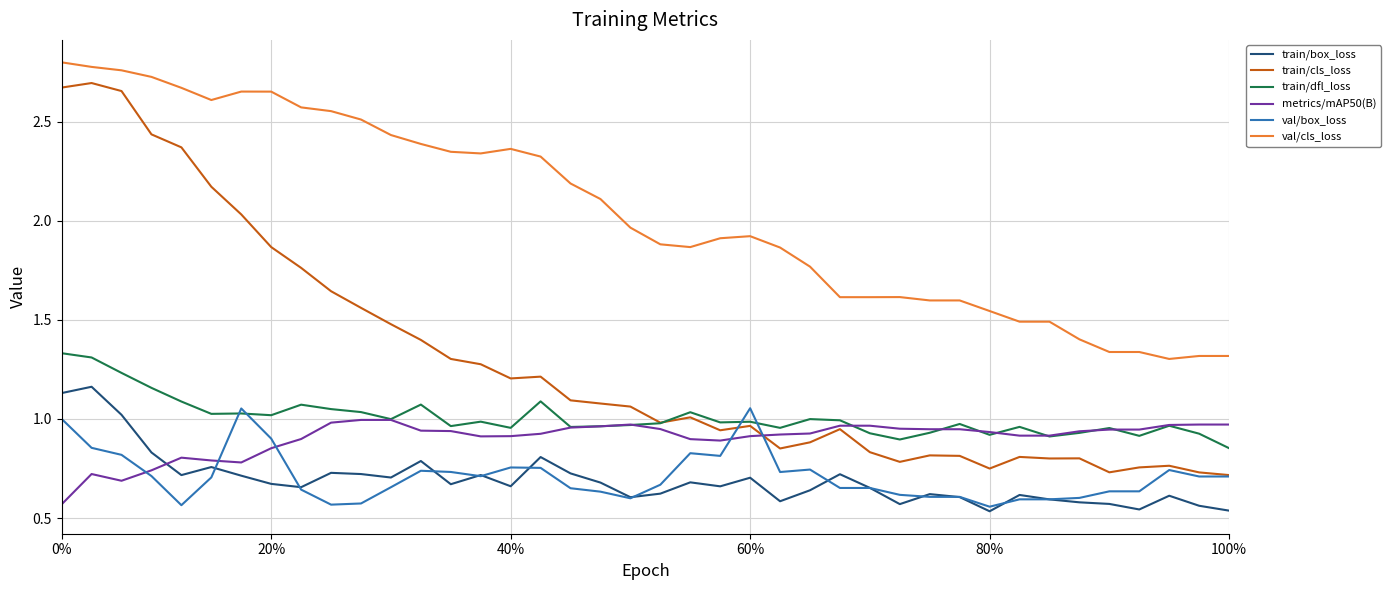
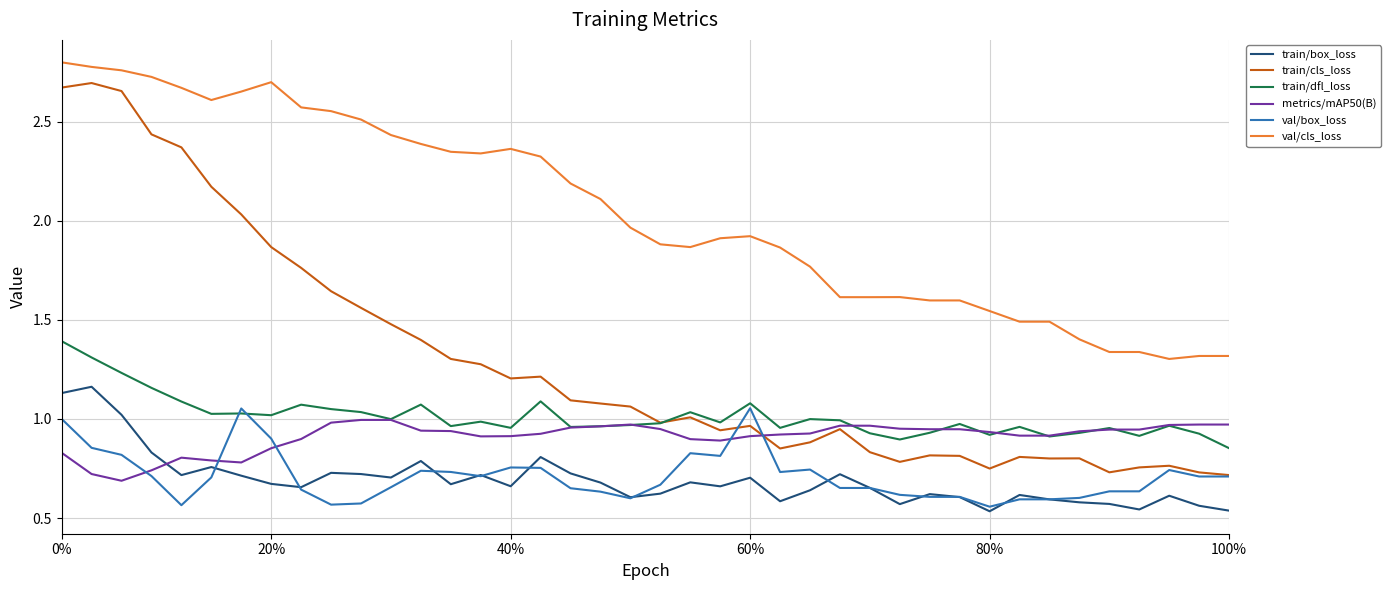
  {
    "train/box_loss": {
      "0%": 1.13,
      "20%": 0.67,
      "40%": 0.66,
      "60%": 0.70,
      "80%": 0.53,
      "100%": 0.54
    },
    "train/cls_loss": {
      "0%": 2.67,
      "20%": 1.87,
      "40%": 1.20,
      "60%": 0.96,
      "80%": 0.75
    },
    "train/dfl_loss": {
-     "0%": 1.33,
+     "0%": 1.39,
      "20%": 1.02,
      "40%": 0.95,
-     "60%": 0.99,
+     "60%": 1.08,
      "80%": 0.92,
      "100%": 0.85
    },
    "metrics/mAP50(B)": {
-     "0%": 0.57,
+     "0%": 0.83,
      "20%": 0.85,
      "40%": 0.91,
      "60%": 0.91,
      "80%": 0.93,
      "100%": 0.97
    },
    "val/box_loss": {
      "0%": 1.00,
      "20%": 0.90,
      "40%": 0.76,
      "60%": 1.05,
      "80%": 0.56
    },
    "val/cls_loss": {
      "0%": 2.80,
-     "20%": 2.65,
+     "20%": 2.70,
      "40%": 2.36,
      "60%": 1.92,
      "80%": 1.54,
      "100%": 1.32
    }
  }
